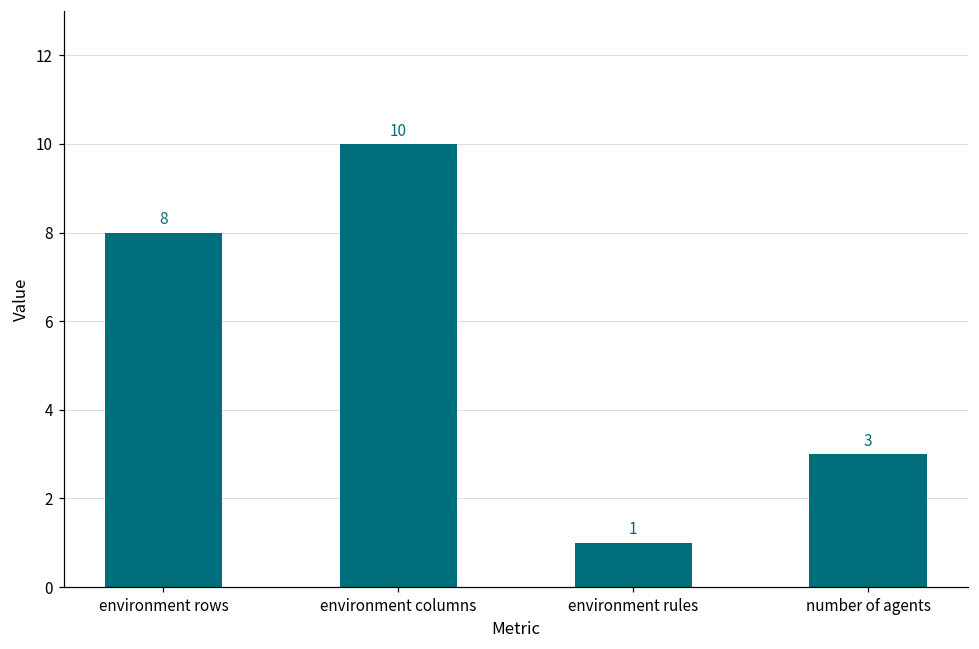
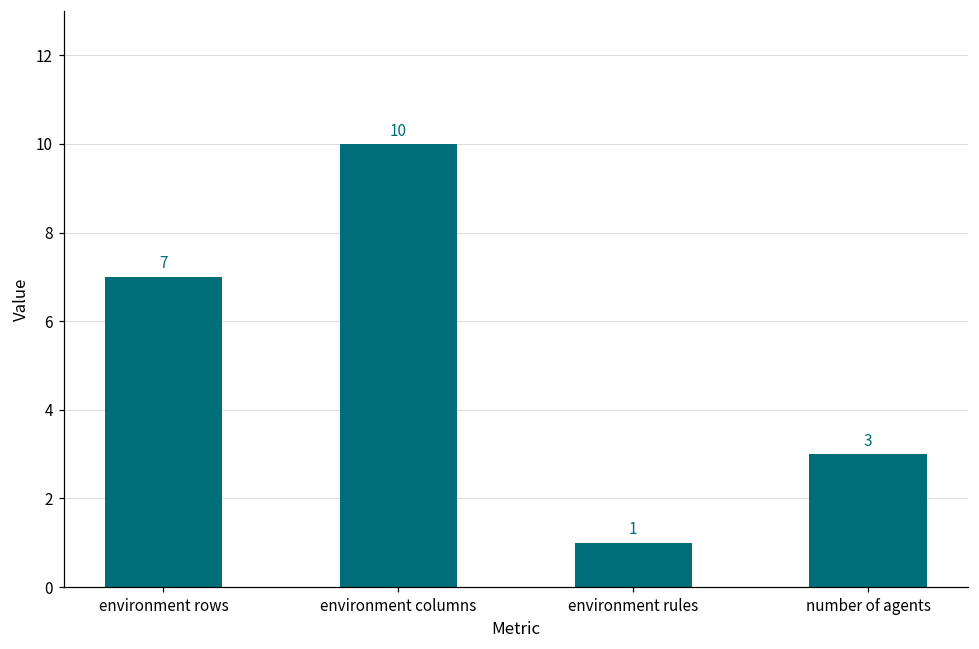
  {
-   "environment rows": 8,
+   "environment rows": 7,
    "environment columns": 10,
    "environment rules": 1,
    "number of agents": 3
  }
